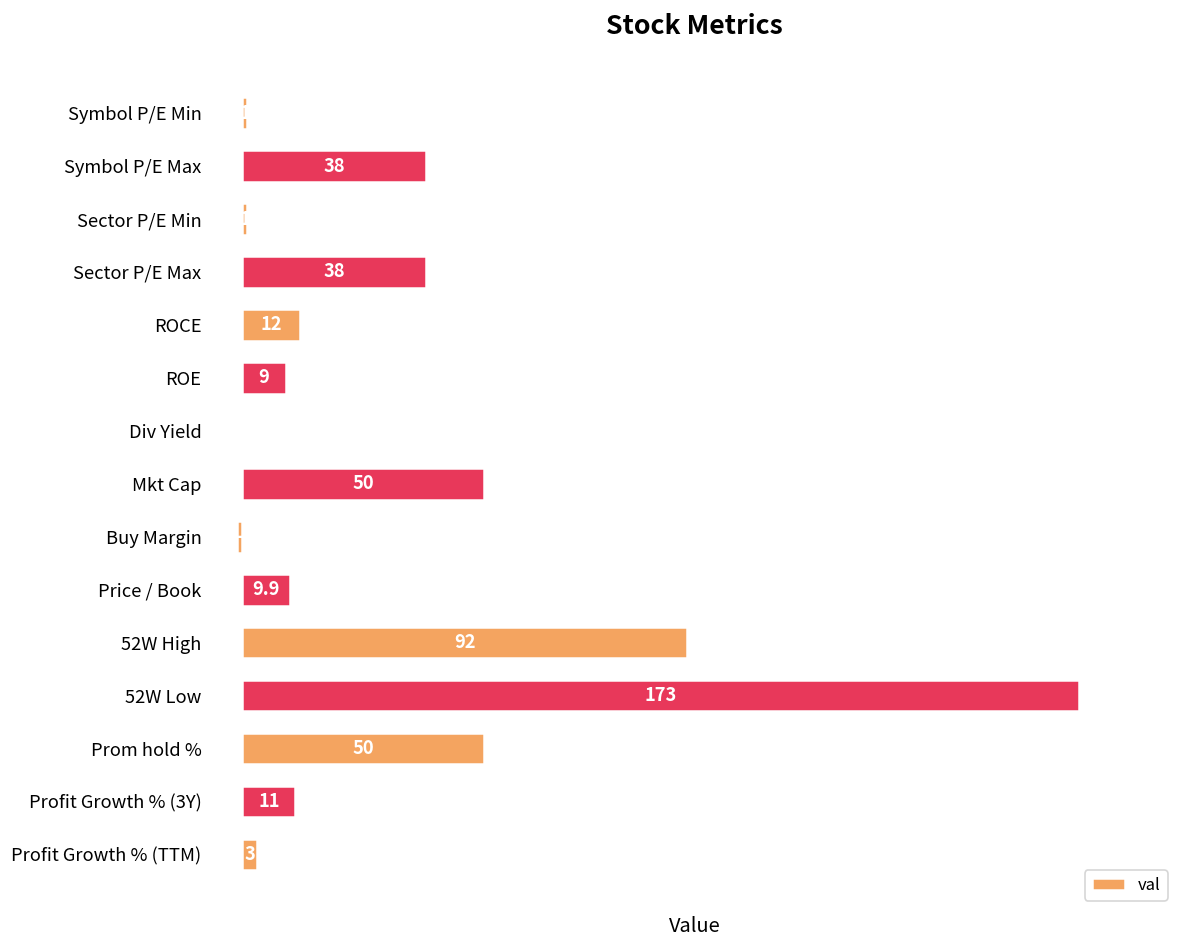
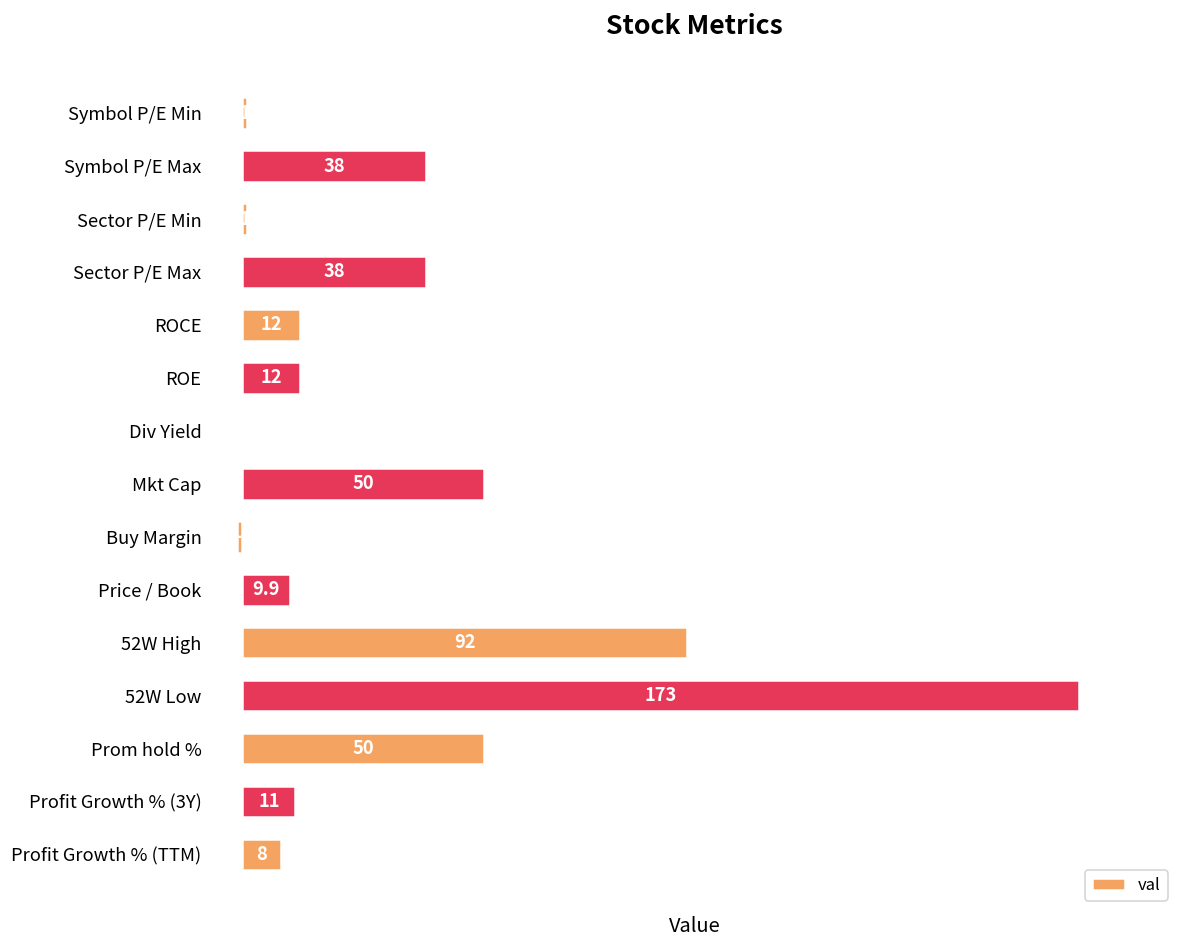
  {
    "Symbol P/E Max": 38,
    "Sector P/E Max": 38,
    "ROCE": 12,
-   "ROE": 9,
+   "ROE": 12,
    "Mkt Cap": 50,
    "Price / Book": 9.9,
    "52W High": 92,
    "52W Low": 173,
    "Prom hold %": 50,
    "Profit Growth % (3Y)": 11,
-   "Profit Growth % (TTM)": 3
+   "Profit Growth % (TTM)": 8
  }
